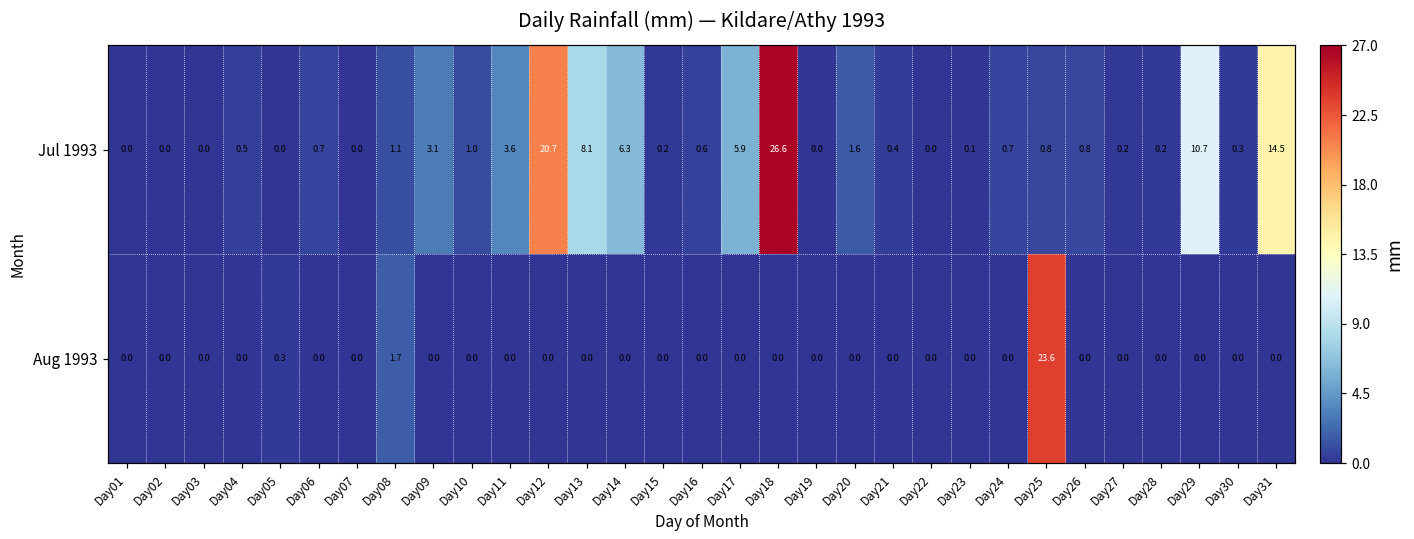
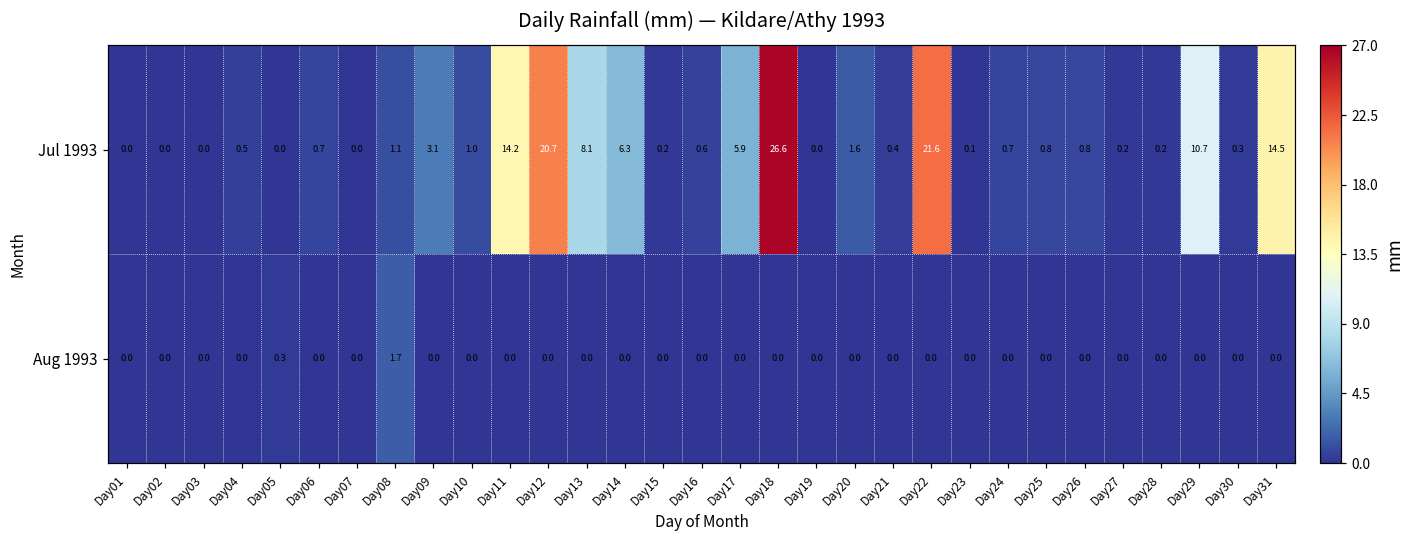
  {
    "Jul 1993": {
      "Day01": 0.0,
      "Day02": 0.0,
      "Day03": 0.0,
      "Day04": 0.5,
      "Day05": 0.0,
      "Day06": 0.7,
      "Day07": 0.0,
      "Day08": 1.1,
      "Day09": 3.1,
      "Day10": 1.0,
-     "Day11": 3.6,
+     "Day11": 14.2,
      "Day12": 20.7,
      "Day13": 8.1,
      "Day14": 6.3,
      "Day15": 0.2,
      "Day16": 0.6,
      "Day17": 5.9,
      "Day18": 26.6,
      "Day19": 0.0,
      "Day20": 1.6,
      "Day21": 0.4,
-     "Day22": 0.0,
+     "Day22": 21.6,
      "Day23": 0.1,
      "Day24": 0.7,
      "Day25": 0.8,
      "Day26": 0.8,
      "Day27": 0.2,
      "Day28": 0.2,
      "Day29": 10.7,
      "Day30": 0.3,
      "Day31": 14.5
    },
    "Aug 1993": {
      "Day01": 0.0,
      "Day02": 0.0,
      "Day03": 0.0,
      "Day04": 0.0,
      "Day05": 0.3,
      "Day06": 0.0,
      "Day07": 0.0,
      "Day08": 1.7,
      "Day09": 0.0,
      "Day10": 0.0,
      "Day11": 0.0,
      "Day12": 0.0,
      "Day13": 0.0,
      "Day14": 0.0,
      "Day15": 0.0,
      "Day16": 0.0,
      "Day17": 0.0,
      "Day18": 0.0,
      "Day19": 0.0,
      "Day20": 0.0,
      "Day21": 0.0,
      "Day22": 0.0,
      "Day23": 0.0,
      "Day24": 0.0,
-     "Day25": 23.6,
+     "Day25": 0.0,
      "Day26": 0.0,
      "Day27": 0.0,
      "Day28": 0.0,
      "Day29": 0.0,
      "Day30": 0.0,
      "Day31": 0.0
    }
  }
